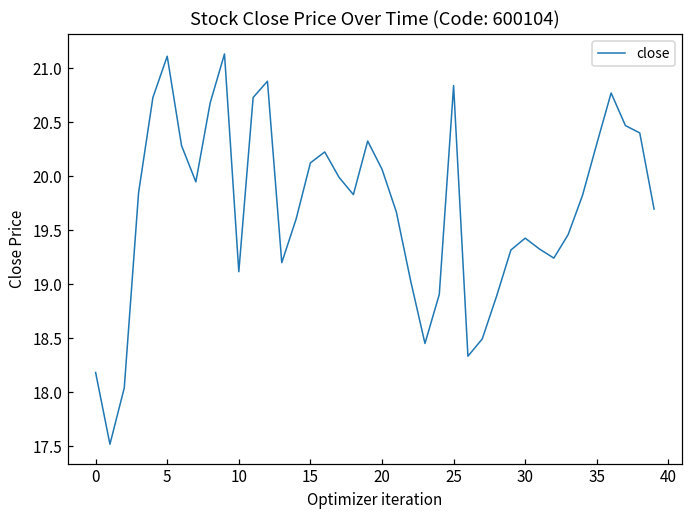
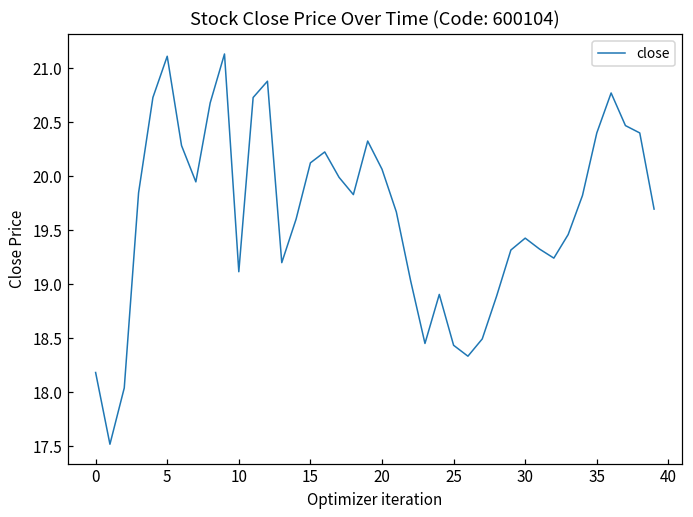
  {
    "0": 18.2,
    "5": 21.1,
    "10": 19.1,
    "15": 20.1,
    "20": 20.1,
-   "25": 20.8,
+   "25": 18.4,
    "30": 19.4,
-   "35": 20.3
+   "35": 20.4
  }
